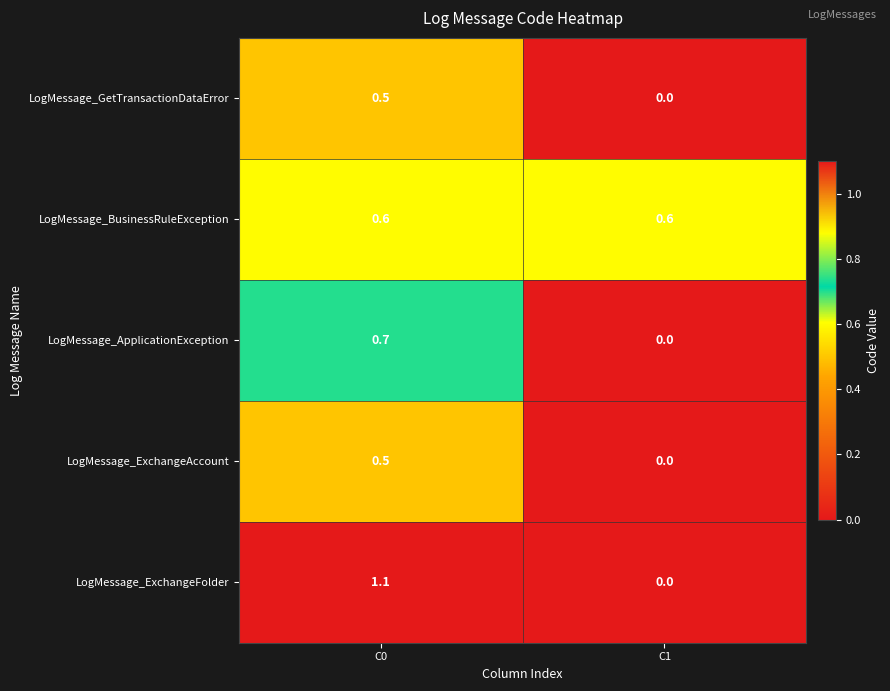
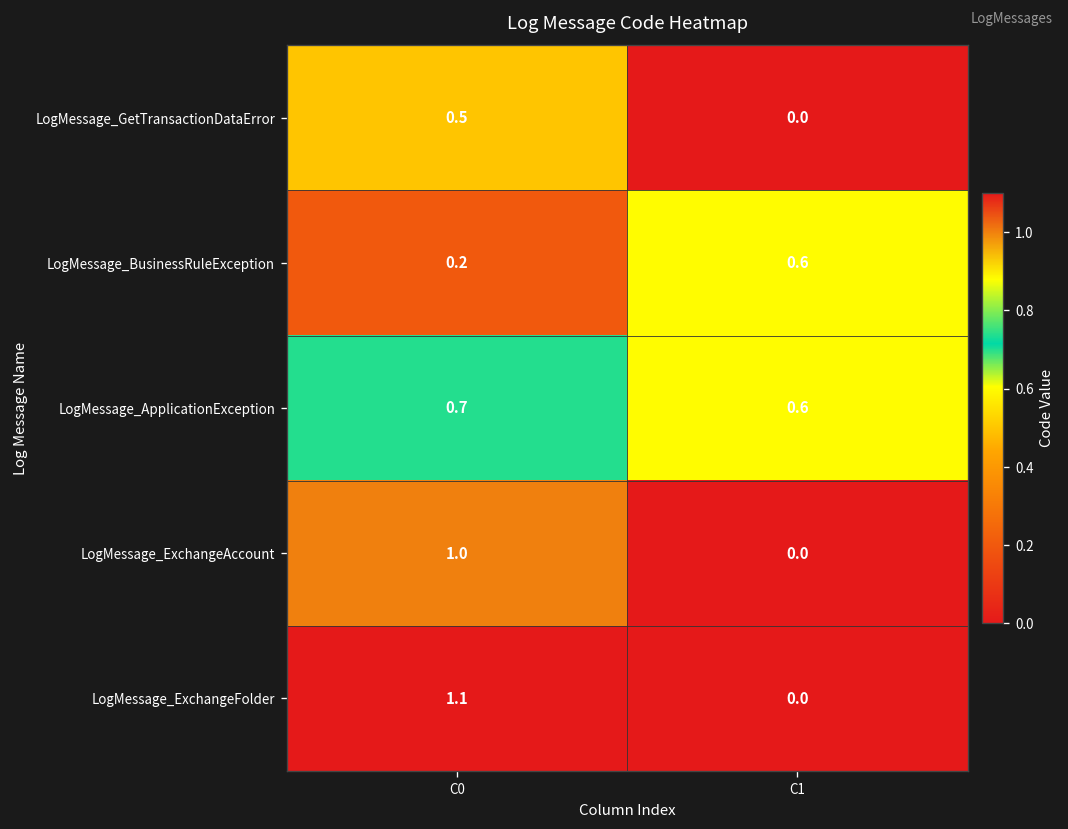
  {
    "LogMessage_GetTransactionDataError": {
      "C0": 0.5,
      "C1": 0.0
    },
    "LogMessage_BusinessRuleException": {
-     "C0": 0.6,
+     "C0": 0.2,
      "C1": 0.6
    },
    "LogMessage_ApplicationException": {
      "C0": 0.7,
-     "C1": 0.0
+     "C1": 0.6
    },
    "LogMessage_ExchangeAccount": {
-     "C0": 0.5,
+     "C0": 1.0,
      "C1": 0.0
    },
    "LogMessage_ExchangeFolder": {
      "C0": 1.1,
      "C1": 0.0
    }
  }
